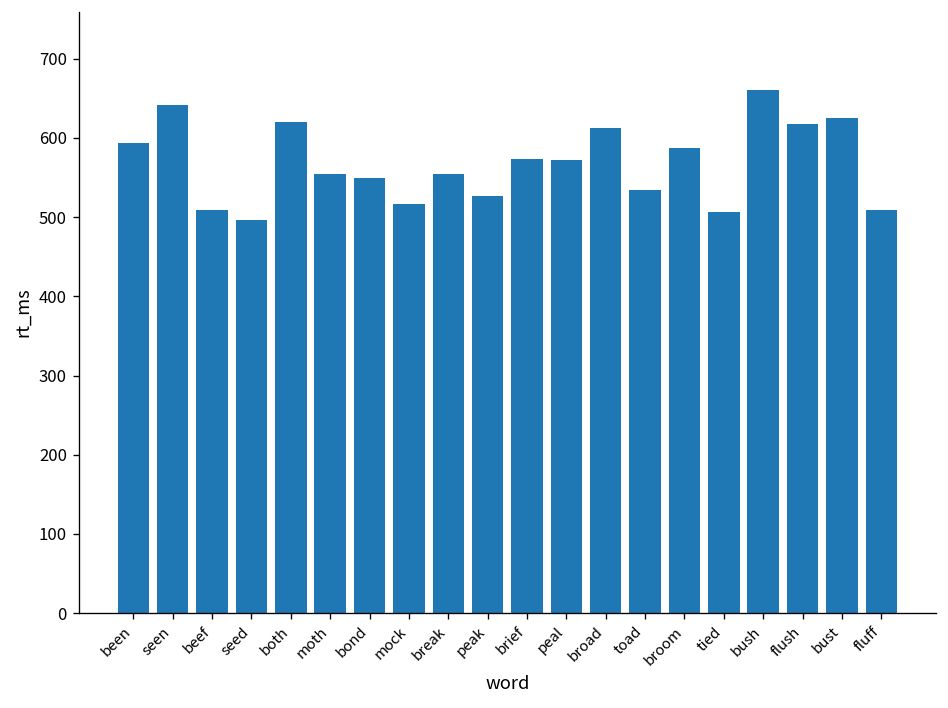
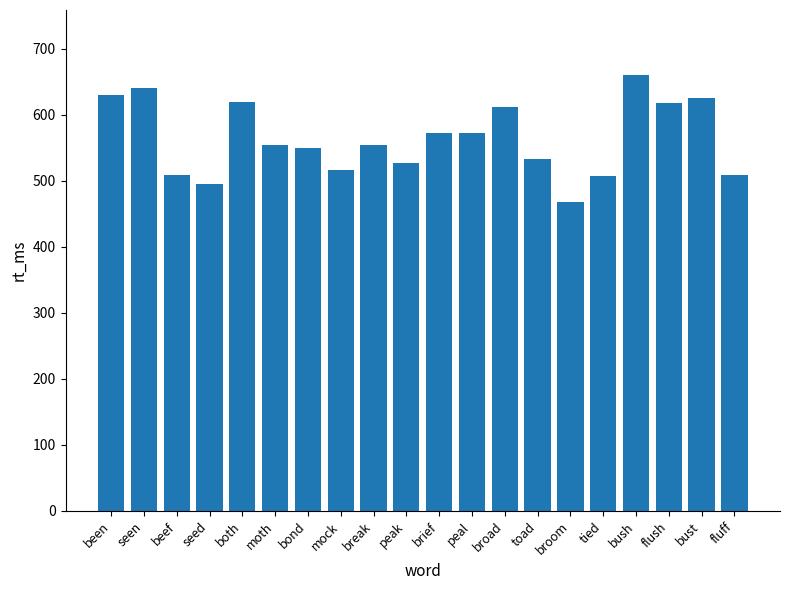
  {
-   "been": 590,
+   "been": 630,
    "seen": 640,
    "beef": 510,
    "seed": 500,
    "both": 620,
    "moth": 560,
    "bond": 550,
    "mock": 520,
    "break": 560,
    "peak": 530,
    "brief": 570,
    "peal": 570,
    "broad": 610,
    "toad": 530,
-   "broom": 590,
+   "broom": 470,
    "tied": 510,
    "bush": 660,
    "flush": 620,
    "bust": 630,
    "fluff": 510
  }
